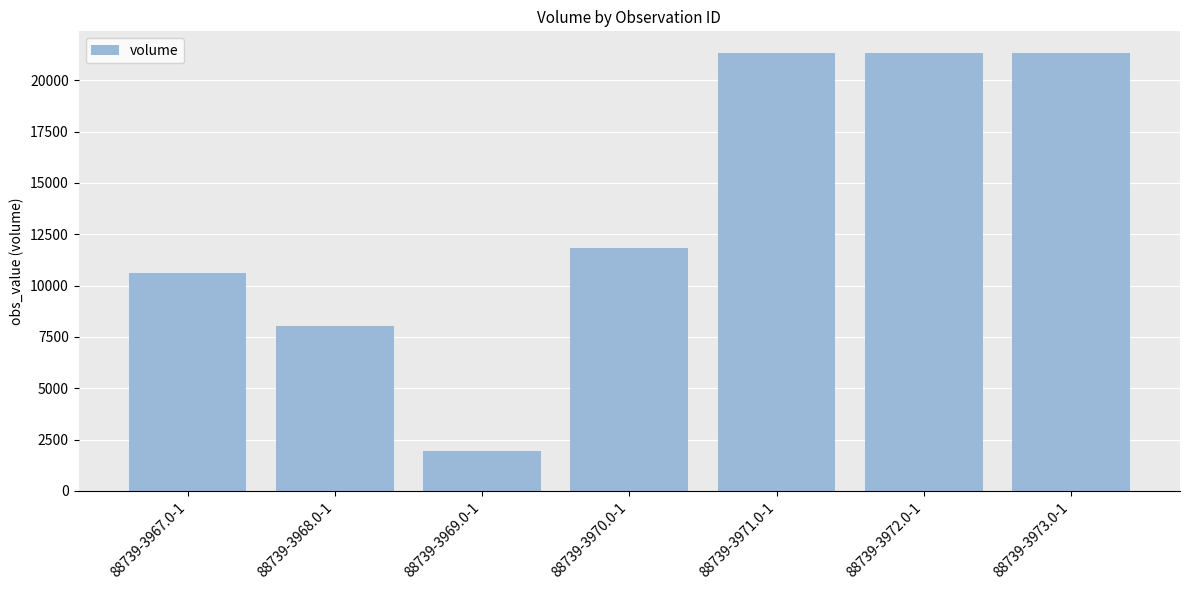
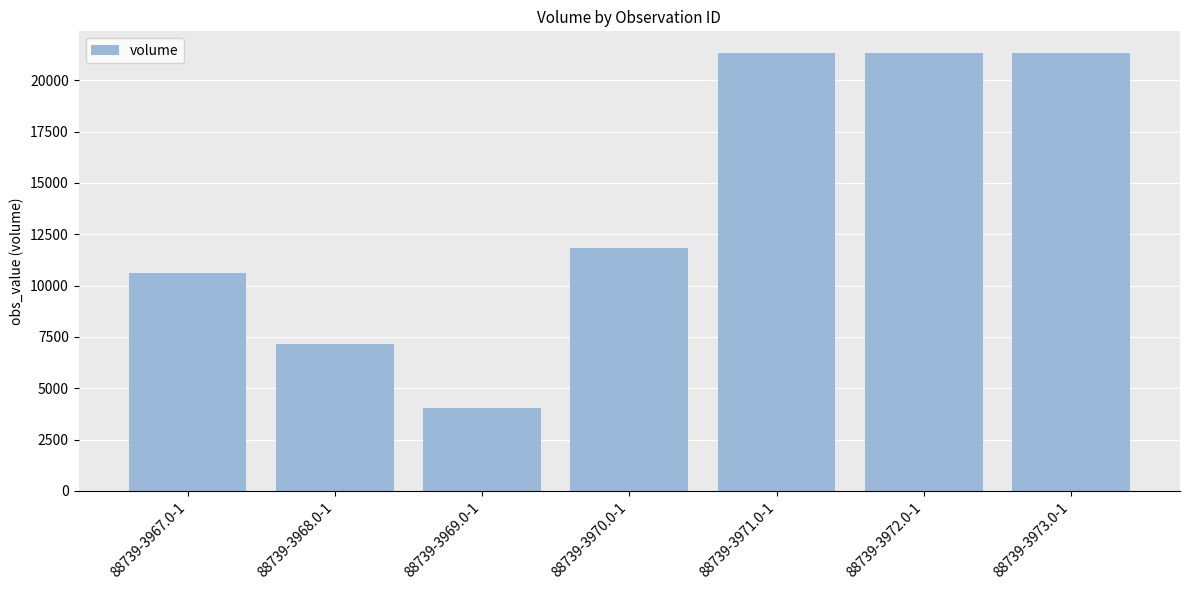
  {
    "88739-3967.0-1": 10600,
-   "88739-3968.0-1": 8000,
-   "88739-3969.0-1": 2000,
+   "88739-3968.0-1": 7200,
+   "88739-3969.0-1": 4000,
    "88739-3970.0-1": 11800,
    "88739-3971.0-1": 21300,
    "88739-3972.0-1": 21300,
    "88739-3973.0-1": 21300
  }
